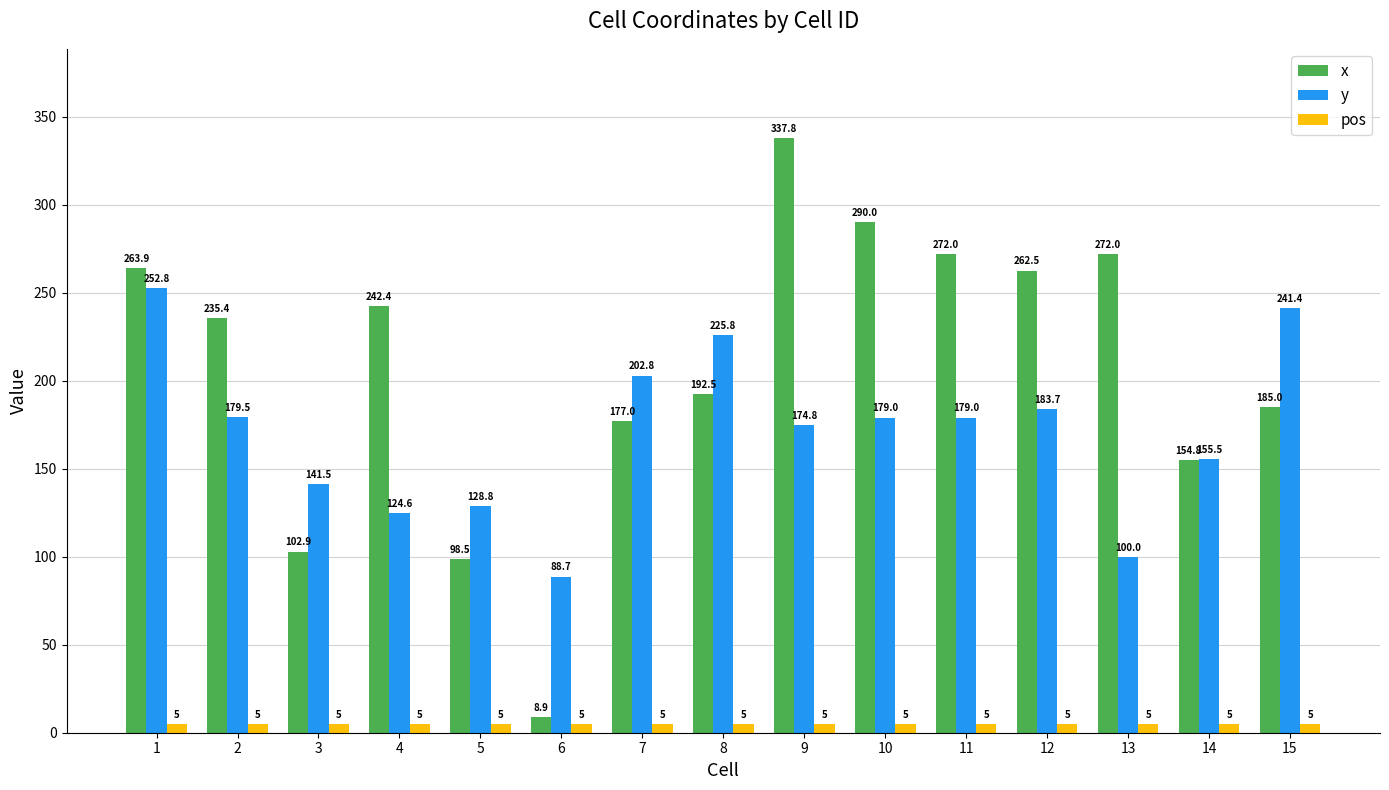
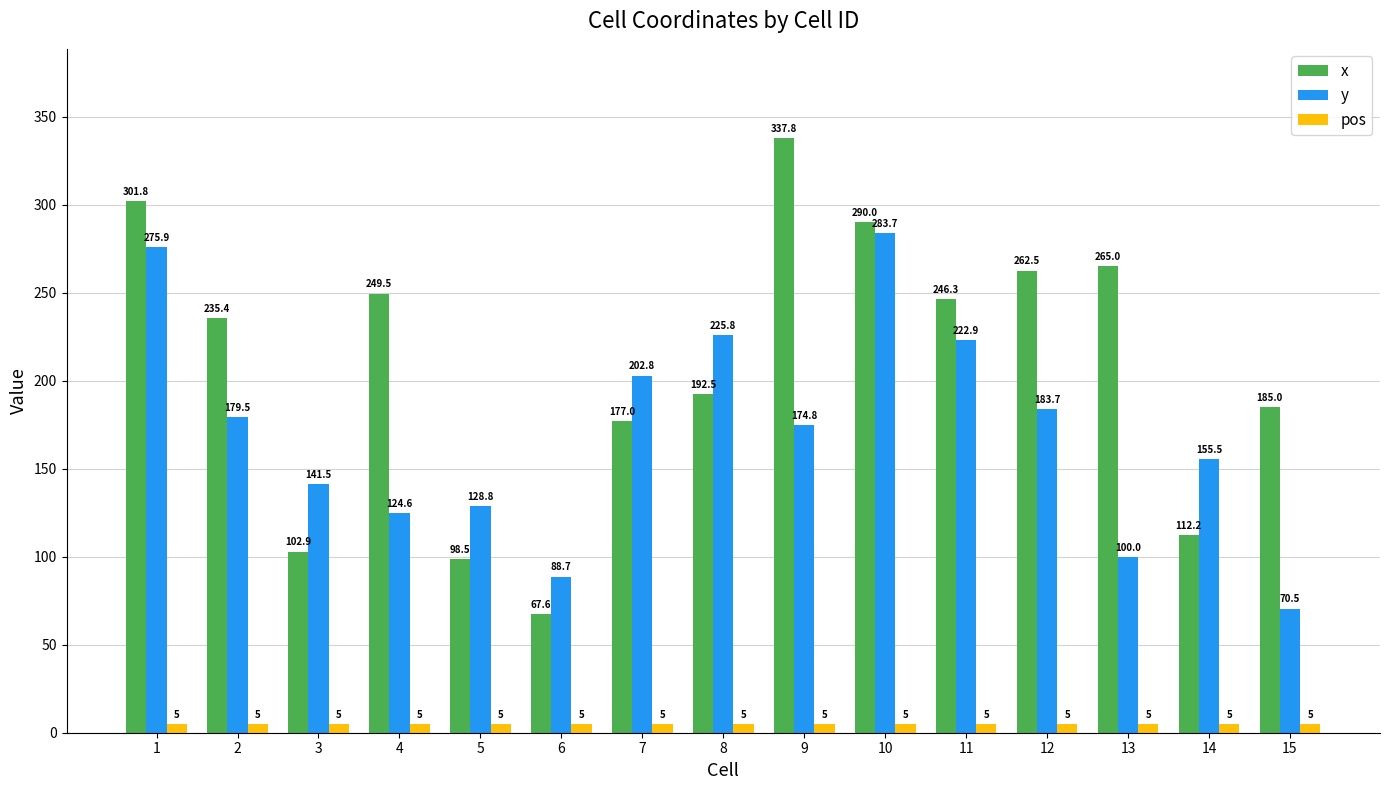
  {
    "x": {
-     "1": 263.9,
+     "1": 301.8,
      "2": 235.4,
      "3": 102.9,
-     "4": 242.4,
+     "4": 249.5,
      "5": 98.5,
-     "6": 8.9,
+     "6": 67.6,
      "7": 177.0,
      "8": 192.5,
      "9": 337.8,
      "10": 290.0,
-     "11": 272.0,
+     "11": 246.3,
      "12": 262.5,
-     "13": 272.0,
-     "14": 154.8,
+     "13": 265.0,
+     "14": 112.2,
      "15": 185.0
    },
    "y": {
-     "1": 252.8,
+     "1": 275.9,
      "2": 179.5,
      "3": 141.5,
      "4": 124.6,
      "5": 128.8,
      "6": 88.7,
      "7": 202.8,
      "8": 225.8,
      "9": 174.8,
-     "10": 179.0,
-     "11": 179.0,
+     "10": 283.7,
+     "11": 222.9,
      "12": 183.7,
      "13": 100.0,
-     "15": 241.4
+     "15": 70.5
    },
    "pos": {
      "1": 5,
      "2": 5,
      "3": 5,
      "4": 5,
      "5": 5,
      "6": 5,
      "7": 5,
      "8": 5,
      "9": 5,
      "10": 5,
      "11": 5,
      "12": 5,
      "13": 5,
      "14": 5,
      "15": 5
    }
  }
